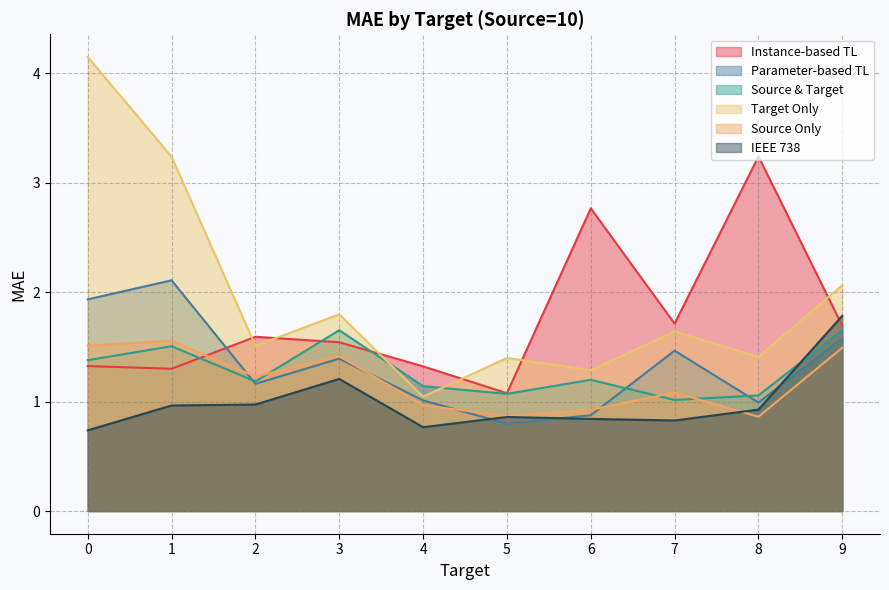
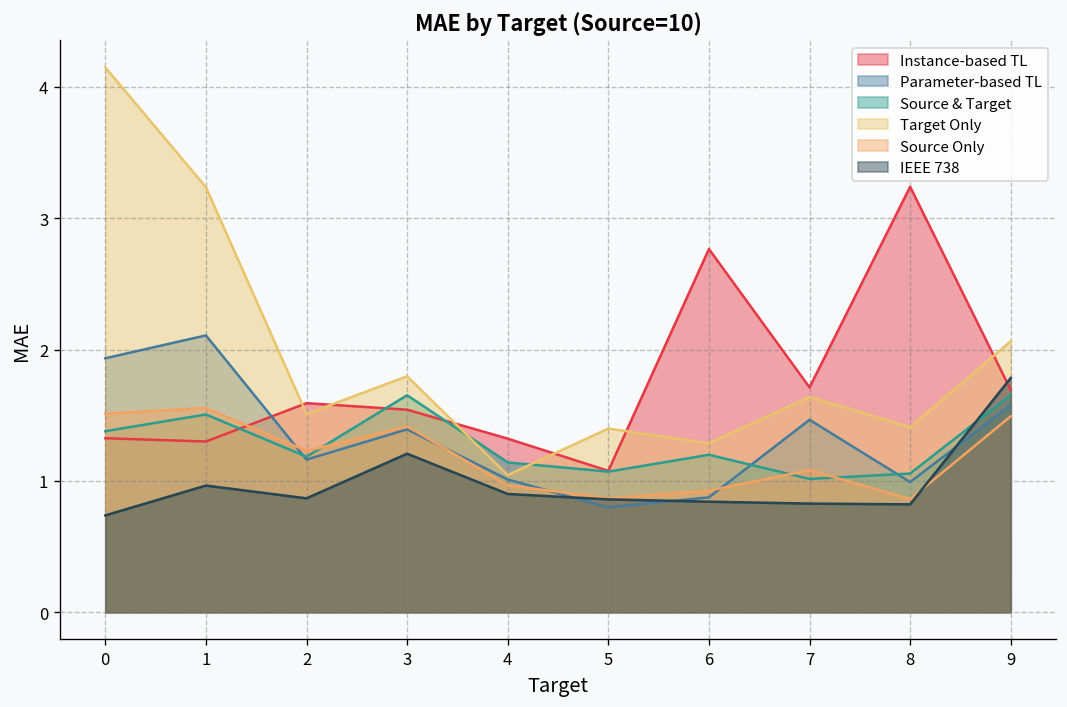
  {
    "Instance-based TL": {
      "0": 1.32,
      "1": 1.30,
      "2": 1.59,
      "3": 1.54,
      "4": 1.32,
      "6": 2.77,
      "7": 1.71,
      "9": 1.69
    },
    "IEEE 738": {
      "0": 0.74,
      "1": 0.96,
-     "2": 0.97,
+     "2": 0.87,
      "3": 1.21,
-     "4": 0.77,
+     "4": 0.90,
      "6": 0.84,
      "7": 0.83,
-     "8": 0.93,
+     "8": 0.82,
      "9": 1.78
    }
  }
